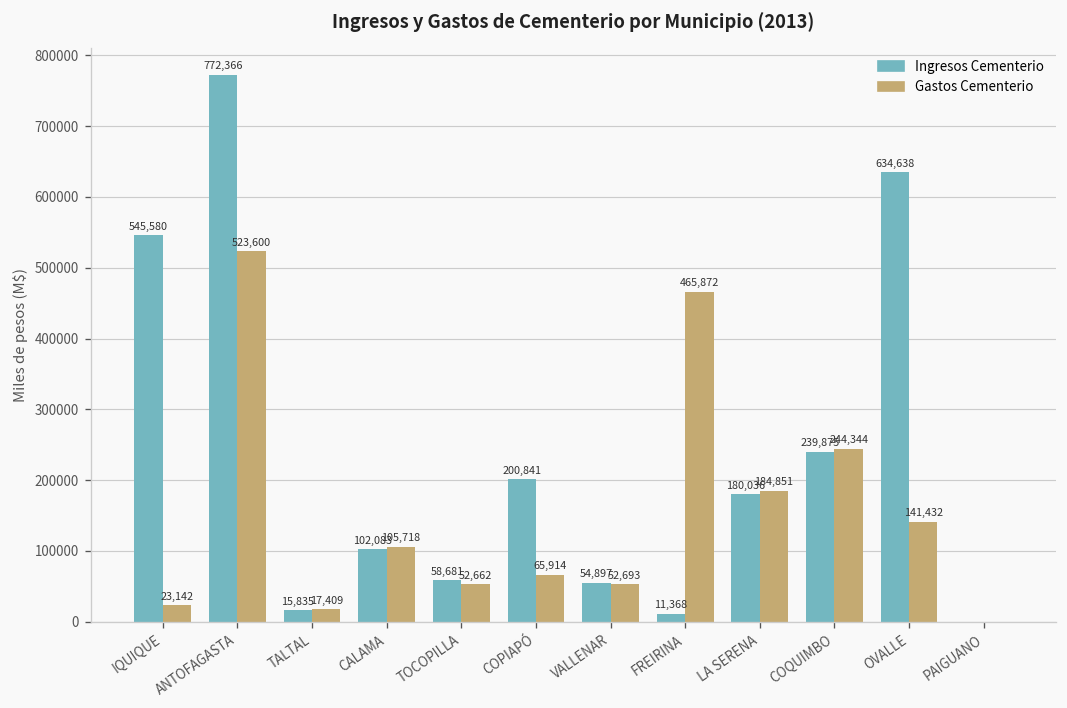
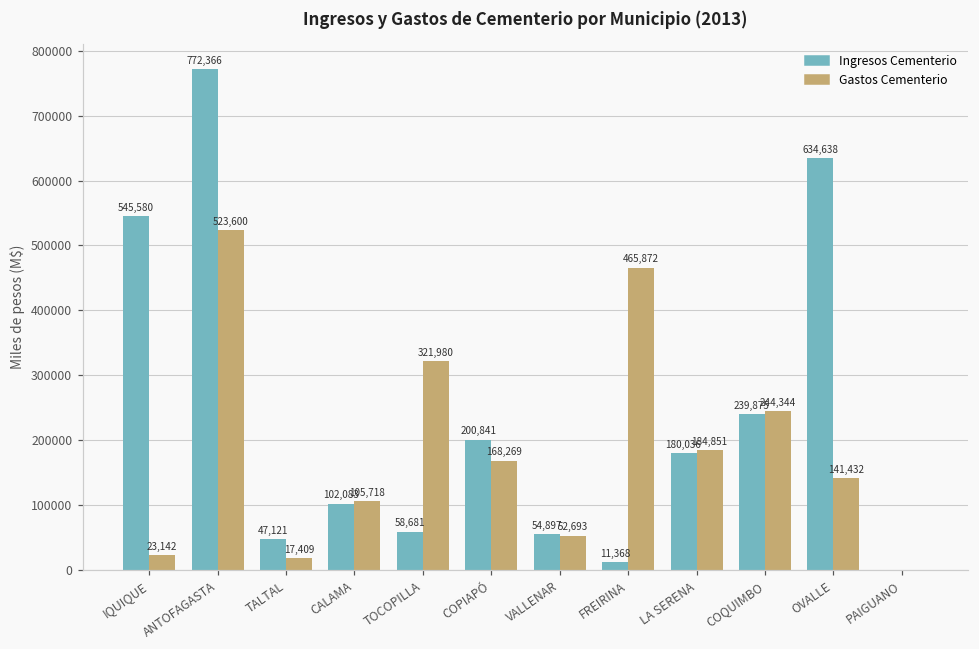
  {
    "Ingresos Cementerio": {
      "IQUIQUE": "545,580",
      "ANTOFAGASTA": "772,366",
-     "TALTAL": "15,835",
+     "TALTAL": "47,121",
      "TOCOPILLA": "58,681",
      "COPIAPÓ": "200,841",
      "VALLENAR": "54,897",
      "FREIRINA": "11,368",
      "OVALLE": "634,638"
    },
    "Gastos Cementerio": {
      "IQUIQUE": "23,142",
      "ANTOFAGASTA": "523,600",
      "TALTAL": "17,409",
-     "TOCOPILLA": "52,662",
-     "COPIAPÓ": "65,914",
+     "TOCOPILLA": "321,980",
+     "COPIAPÓ": "168,269",
      "VALLENAR": "52,693",
      "FREIRINA": "465,872",
      "OVALLE": "141,432"
    }
  }
